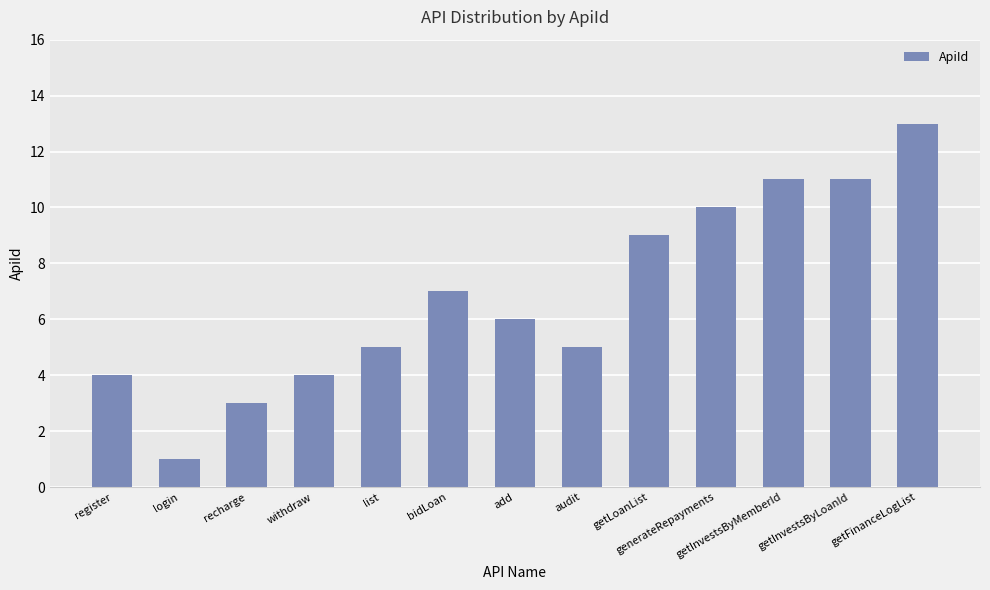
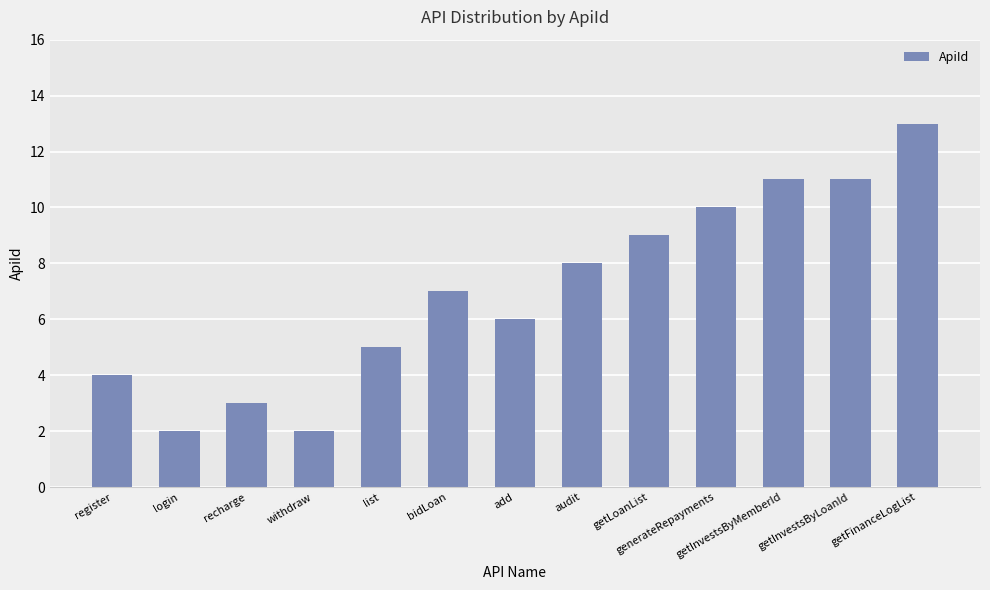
  {
    "register": 4,
-   "login": 1,
+   "login": 2,
    "recharge": 3,
-   "withdraw": 4,
+   "withdraw": 2,
    "list": 5,
    "bidLoan": 7,
    "add": 6,
-   "audit": 5,
+   "audit": 8,
    "getLoanList": 9,
    "generateRepayments": 10,
    "getInvestsByMemberId": 11,
    "getInvestsByLoanId": 11,
    "getFinanceLogList": 13
  }
